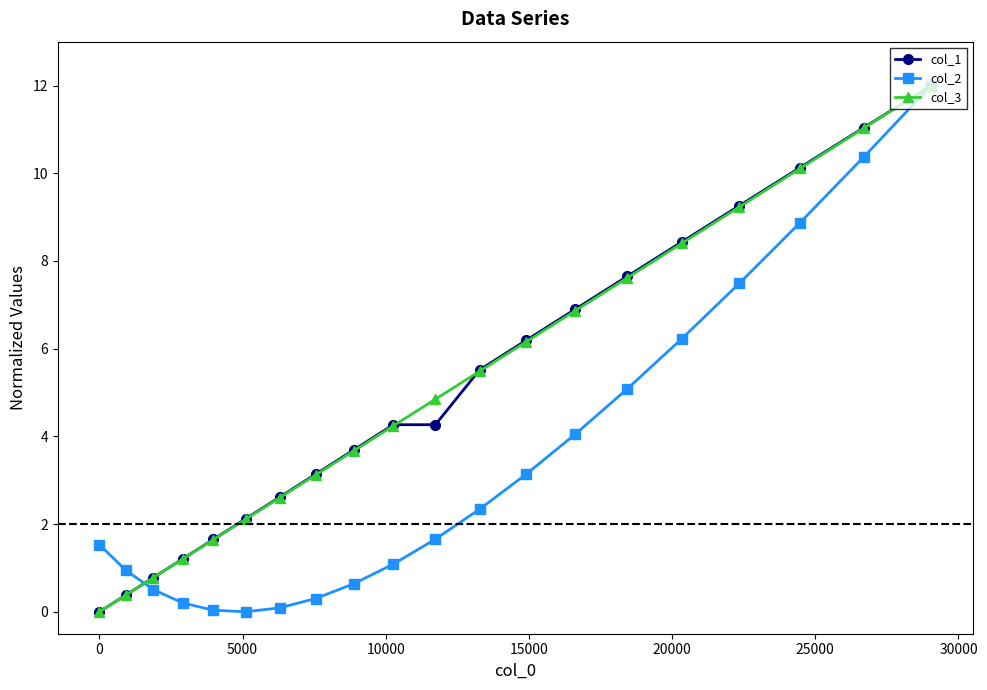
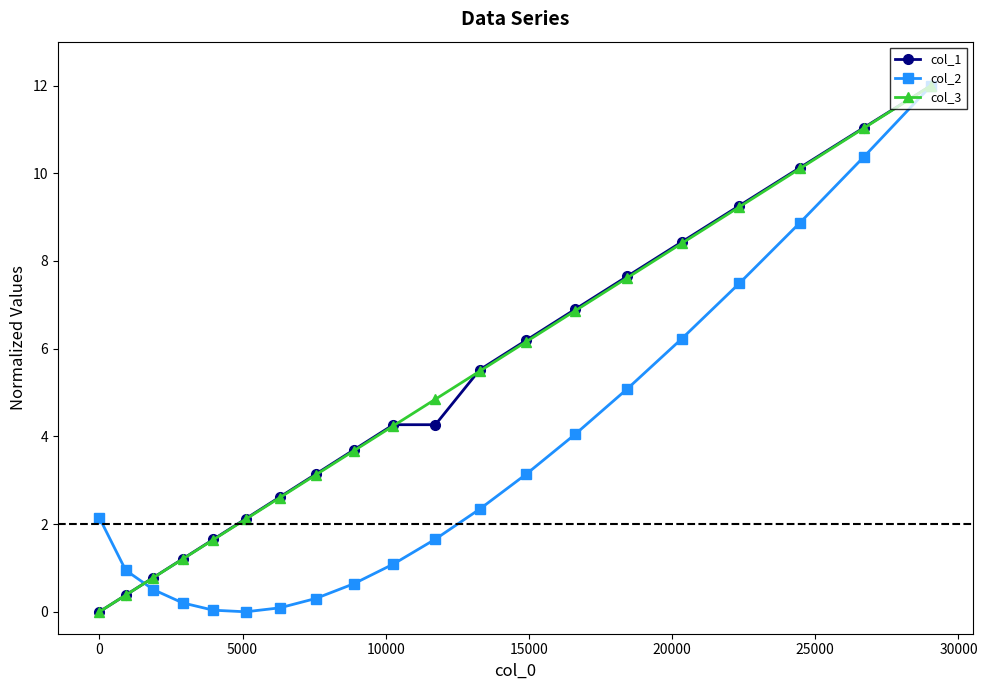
  {
    "col_2": {
-     "0": 1.5
+     "0": 2.1
    }
  }
